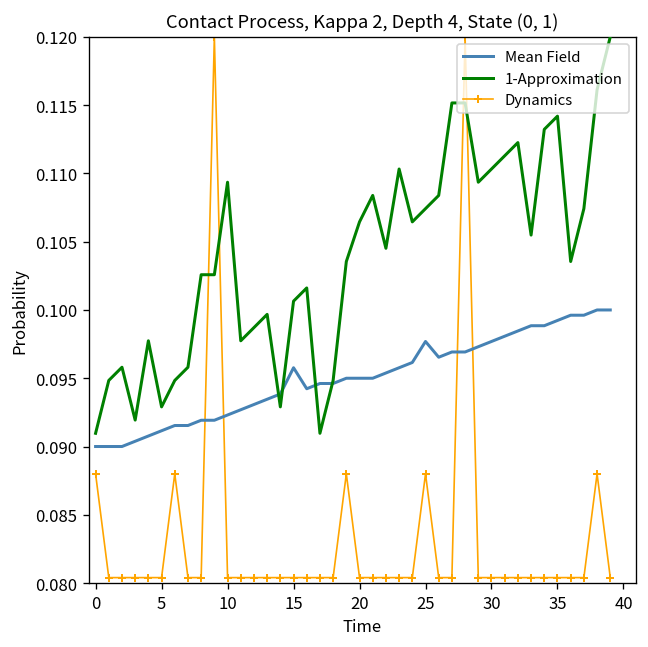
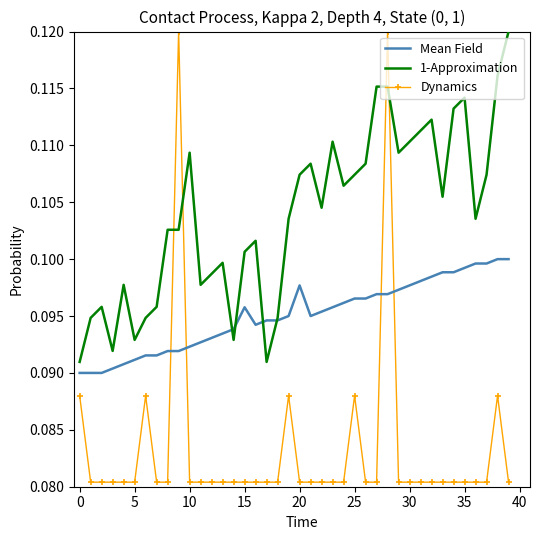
  {
    "Mean Field": {
      "0": 0.0900,
      "5": 0.0912,
      "10": 0.0923,
      "15": 0.0958,
-     "20": 0.0950,
-     "25": 0.0977,
+     "20": 0.0977,
+     "25": 0.0965,
      "30": 0.0977,
      "35": 0.0992
    },
    "1-Approximation": {
      "0": 0.0910,
      "5": 0.0929,
      "10": 0.1094,
      "15": 0.1006,
-     "20": 0.1065,
+     "20": 0.1074,
      "25": 0.1074,
      "30": 0.1103
    },
    "Dynamics": {
      "0": 0.0880,
      "5": 0.0804,
      "10": 0.0804,
      "15": 0.0804,
      "20": 0.0804,
      "25": 0.0880,
      "30": 0.0804,
      "35": 0.0804
    }
  }
